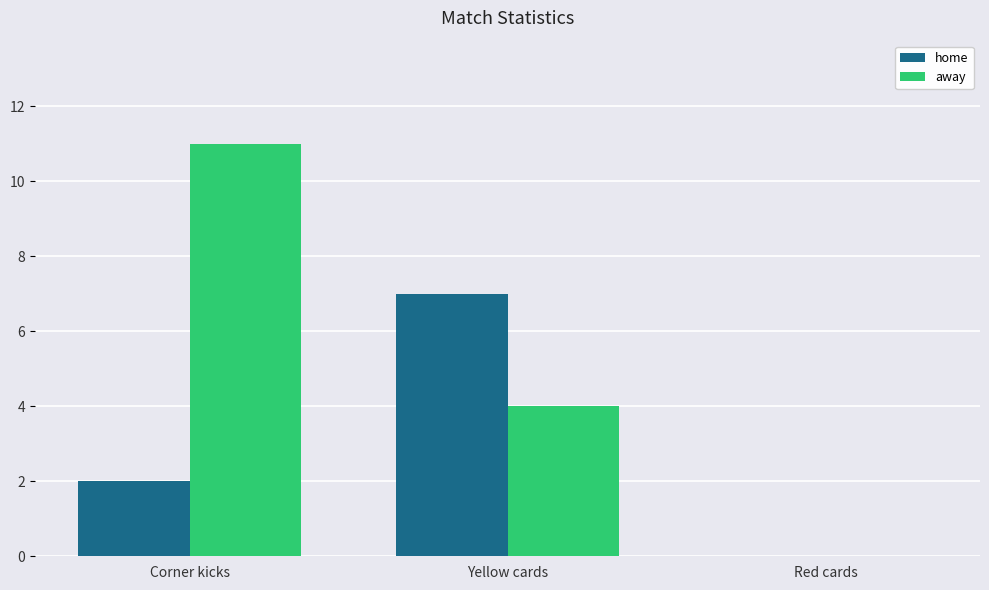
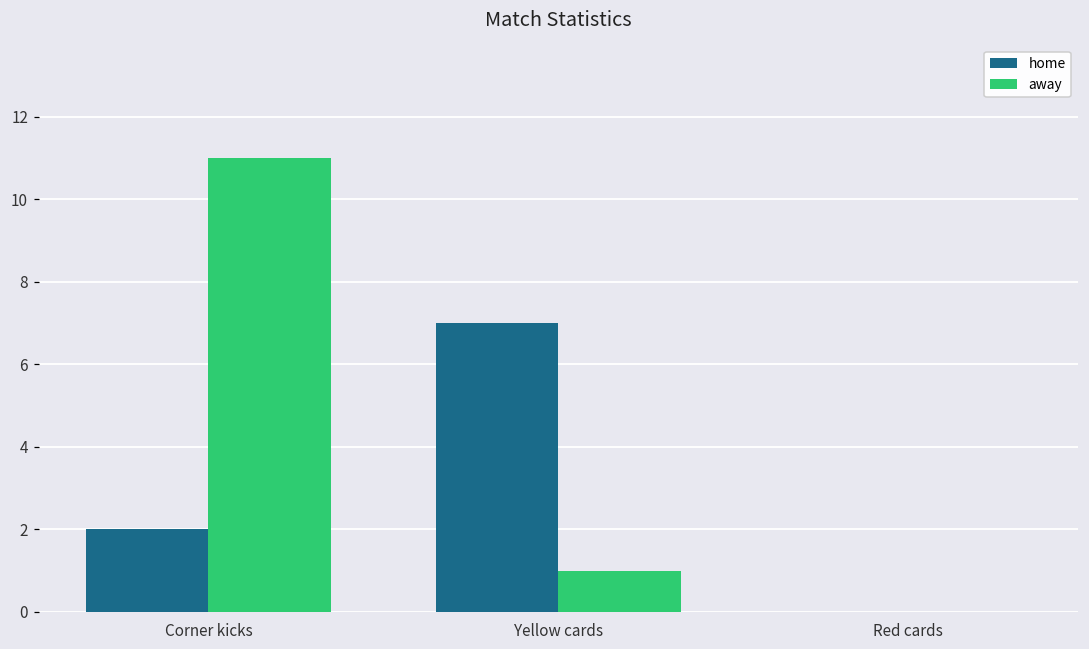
  {
    "home": {
      "Corner kicks": 2,
      "Yellow cards": 7,
      "Red cards": 0
    },
    "away": {
      "Corner kicks": 11,
-     "Yellow cards": 4,
+     "Yellow cards": 1,
      "Red cards": 0
    }
  }
